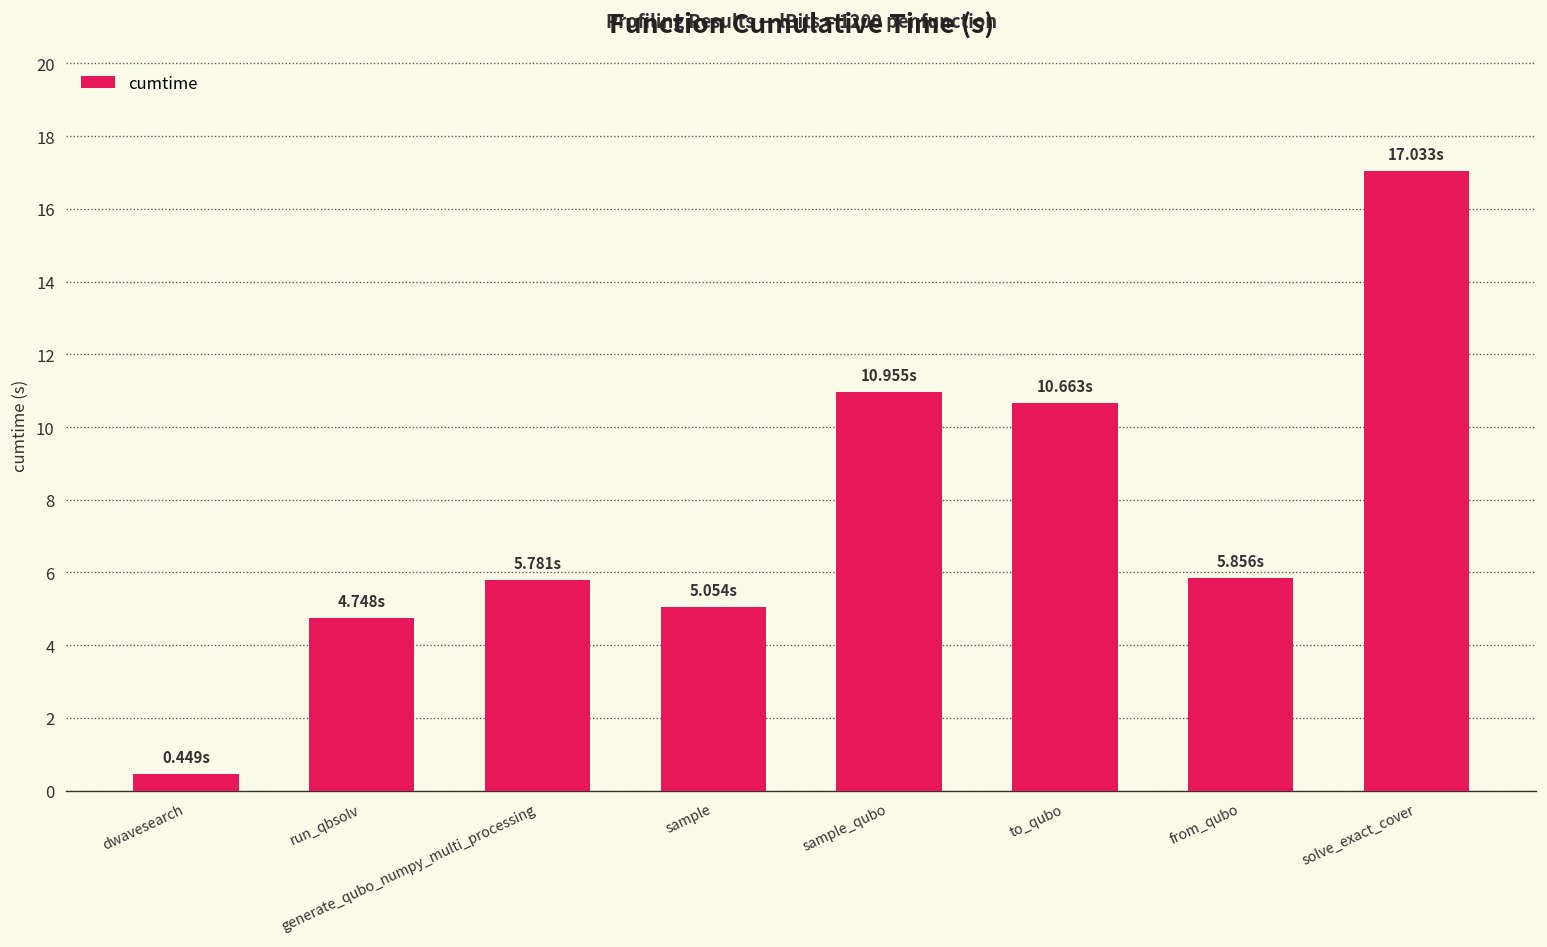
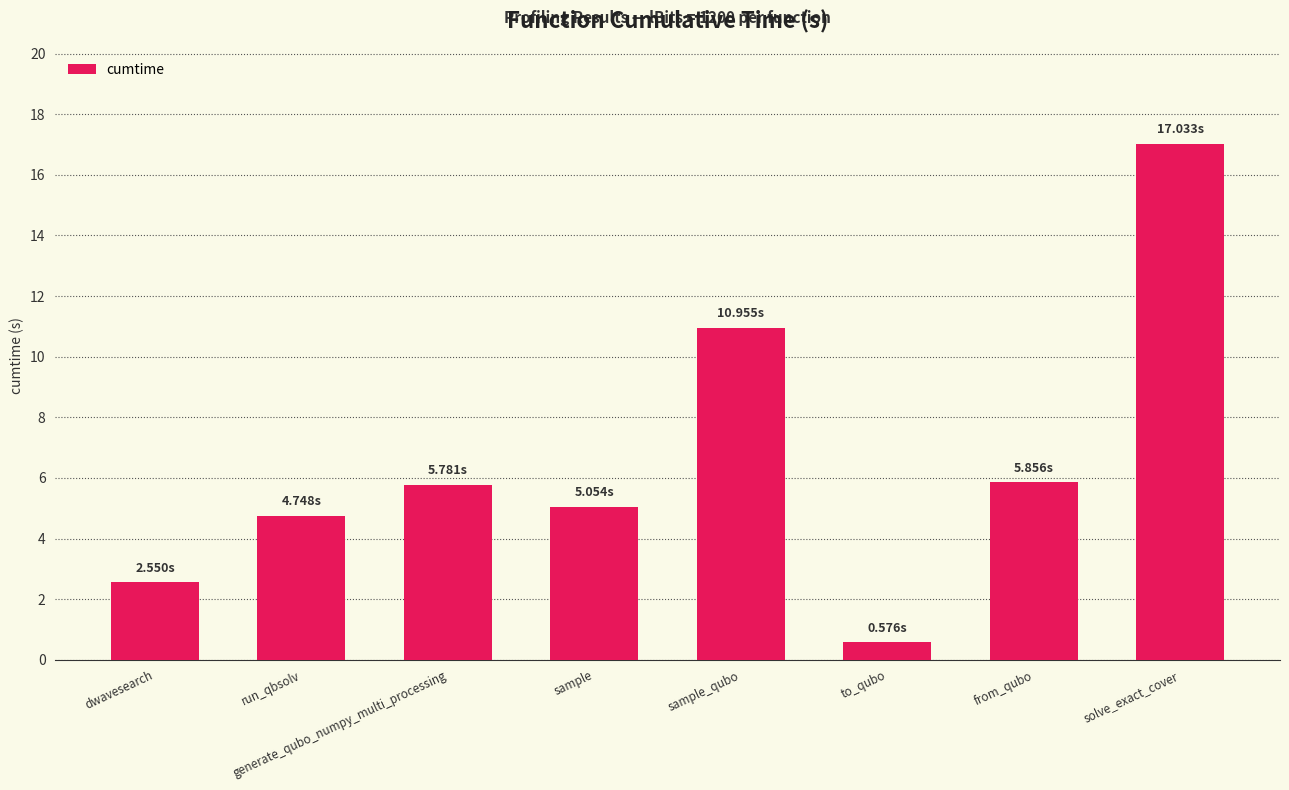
  {
-   "dwavesearch": "0.449s",
+   "dwavesearch": "2.550s",
    "run_qbsolv": "4.748s",
    "generate_qubo_numpy_multi_processing": "5.781s",
    "sample": "5.054s",
    "sample_qubo": "10.955s",
-   "to_qubo": "10.663s",
+   "to_qubo": "0.576s",
    "from_qubo": "5.856s",
    "solve_exact_cover": "17.033s"
  }
